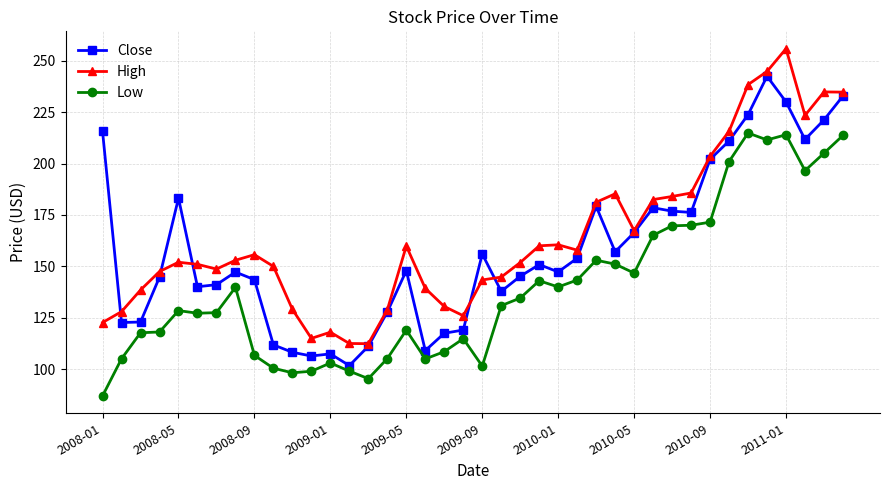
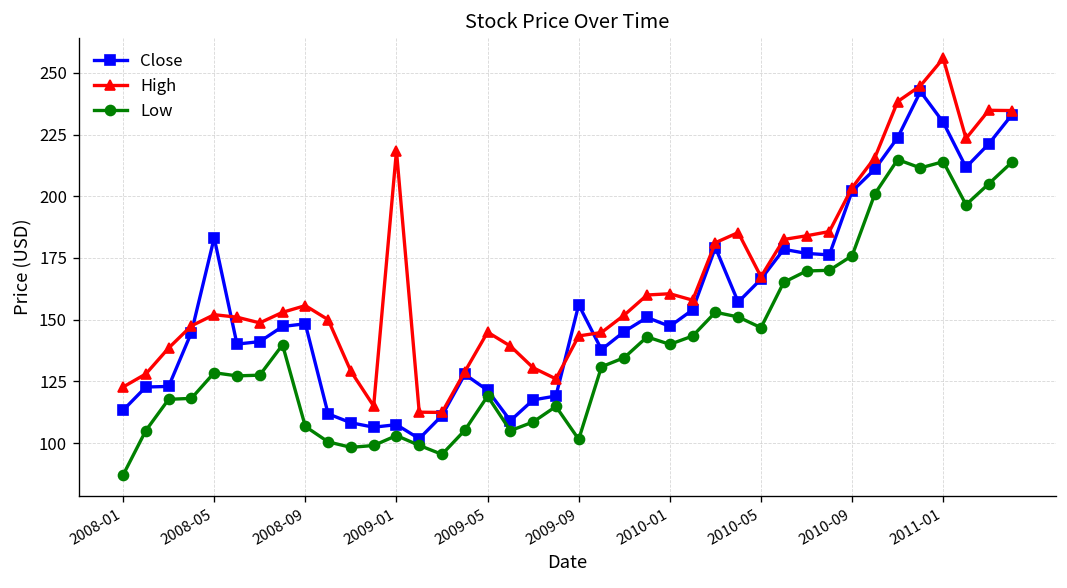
  {
    "Close": {
-     "2008-01": 216,
+     "2008-01": 113,
      "2008-05": 183,
-     "2008-09": 144,
+     "2008-09": 148,
      "2009-01": 107,
-     "2009-05": 148,
+     "2009-05": 121,
      "2009-09": 156,
      "2010-01": 147,
      "2010-09": 202,
      "2011-01": 230
    },
    "High": {
      "2008-01": 123,
      "2008-05": 152,
      "2008-09": 156,
-     "2009-01": 118,
-     "2009-05": 160,
+     "2009-01": 218,
+     "2009-05": 145,
      "2009-09": 143,
      "2010-01": 161,
      "2010-09": 203,
      "2011-01": 256
    },
    "Low": {
      "2008-01": 87,
      "2008-05": 128,
      "2008-09": 107,
      "2009-01": 103,
      "2009-05": 119,
      "2009-09": 102,
      "2010-01": 140,
      "2010-05": 147,
-     "2010-09": 172,
+     "2010-09": 176,
      "2011-01": 214
    }
  }
